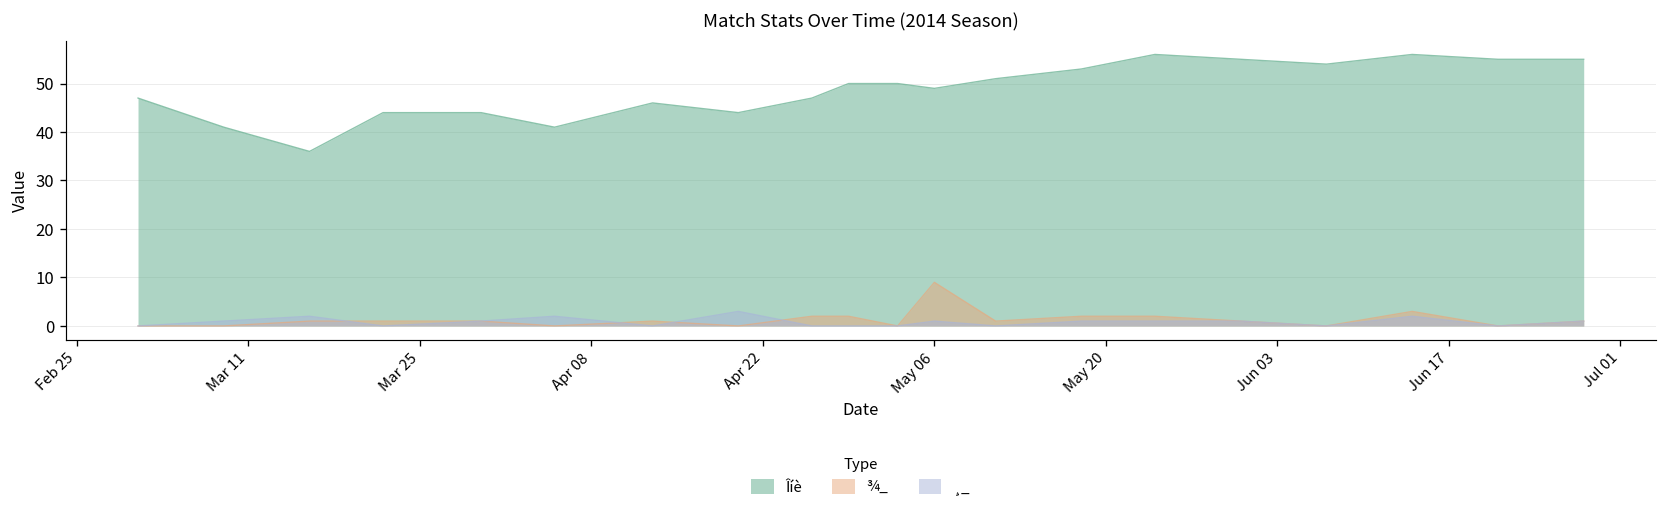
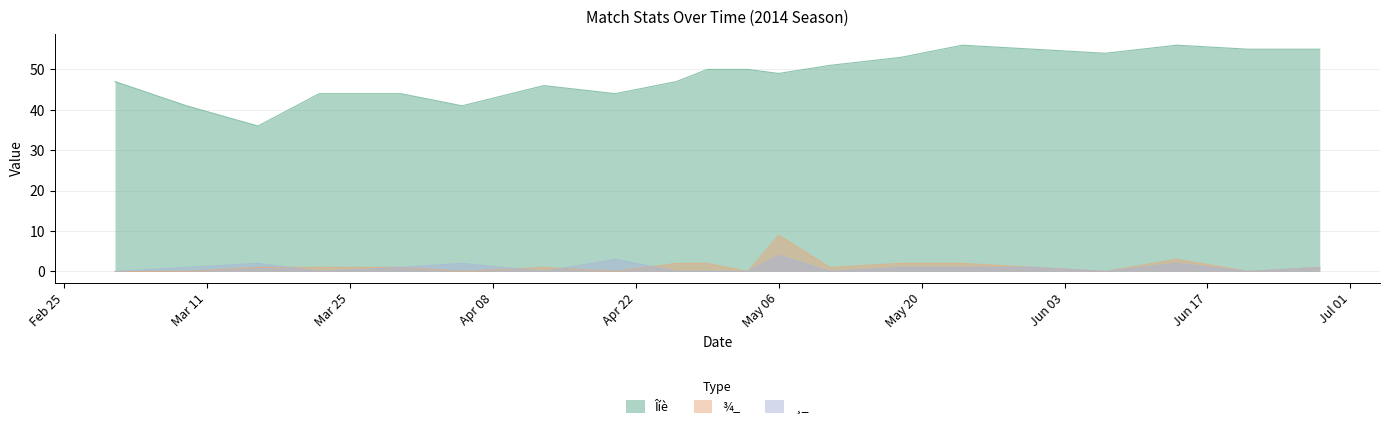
  {
    "Îíè": {
      "May 06": 49
    },
    "¾_": {
      "May 06": 9
    },
    "¸_": {
-     "May 06": 1
+     "May 06": 4
    }
  }
